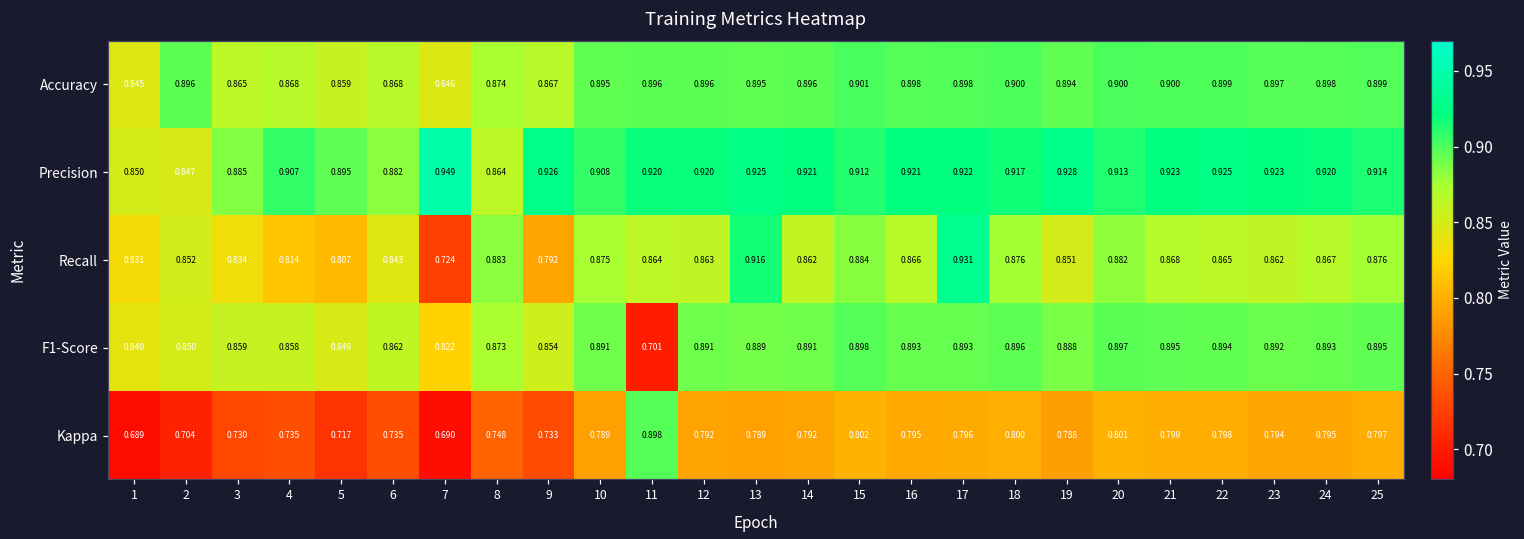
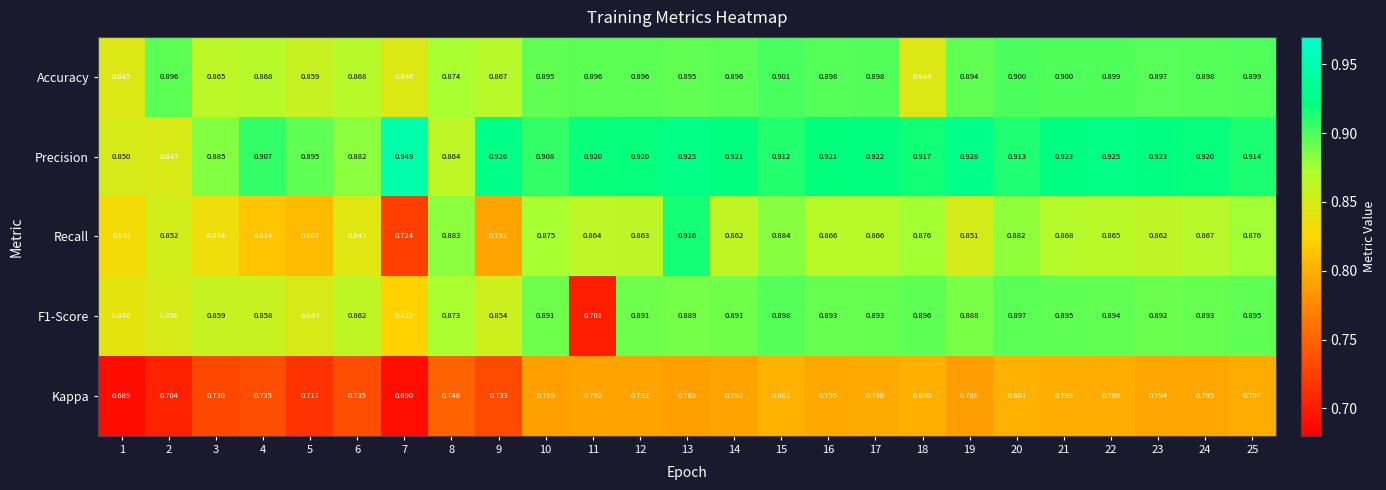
  {
    "Accuracy": {
      "1": 0.845,
      "2": 0.896,
      "3": 0.865,
      "4": 0.868,
      "5": 0.859,
      "6": 0.868,
      "7": 0.846,
      "8": 0.874,
      "9": 0.867,
      "10": 0.895,
      "11": 0.896,
      "12": 0.896,
      "13": 0.895,
      "14": 0.896,
      "15": 0.901,
      "16": 0.898,
      "17": 0.898,
-     "18": 0.900,
+     "18": 0.844,
      "19": 0.894,
      "20": 0.900,
      "21": 0.900,
      "22": 0.899,
      "23": 0.897,
      "24": 0.898,
      "25": 0.899
    },
    "Precision": {
      "1": 0.850,
      "2": 0.847,
      "3": 0.885,
      "4": 0.907,
      "5": 0.895,
      "6": 0.882,
      "7": 0.949,
      "8": 0.864,
      "9": 0.926,
      "10": 0.908,
      "11": 0.920,
      "12": 0.920,
      "13": 0.925,
      "14": 0.921,
      "15": 0.912,
      "16": 0.921,
      "17": 0.922,
      "18": 0.917,
      "19": 0.928,
      "20": 0.913,
      "21": 0.923,
      "22": 0.925,
      "23": 0.923,
      "24": 0.920,
      "25": 0.914
    },
    "Recall": {
      "1": 0.831,
      "2": 0.852,
      "3": 0.834,
      "4": 0.814,
      "5": 0.807,
      "6": 0.843,
      "7": 0.724,
      "8": 0.883,
      "9": 0.792,
      "10": 0.875,
      "11": 0.864,
      "12": 0.863,
      "13": 0.916,
      "14": 0.862,
      "15": 0.884,
      "16": 0.866,
-     "17": 0.931,
+     "17": 0.866,
      "18": 0.876,
      "19": 0.851,
      "20": 0.882,
      "21": 0.868,
      "22": 0.865,
      "23": 0.862,
      "24": 0.867,
      "25": 0.876
    },
    "F1-Score": {
      "1": 0.840,
      "2": 0.850,
      "3": 0.859,
      "4": 0.858,
      "5": 0.849,
      "6": 0.862,
      "7": 0.822,
      "8": 0.873,
      "9": 0.854,
      "10": 0.891,
      "11": 0.701,
      "12": 0.891,
      "13": 0.889,
      "14": 0.891,
      "15": 0.898,
      "16": 0.893,
      "17": 0.893,
      "18": 0.896,
      "19": 0.888,
      "20": 0.897,
      "21": 0.895,
      "22": 0.894,
      "23": 0.892,
      "24": 0.893,
      "25": 0.895
    },
    "Kappa": {
      "1": 0.689,
      "2": 0.704,
      "3": 0.730,
      "4": 0.735,
      "5": 0.717,
      "6": 0.735,
      "7": 0.690,
      "8": 0.748,
      "9": 0.733,
      "10": 0.789,
-     "11": 0.898,
+     "11": 0.792,
      "12": 0.792,
      "13": 0.789,
      "14": 0.792,
      "15": 0.802,
      "16": 0.795,
      "17": 0.796,
      "18": 0.800,
      "19": 0.788,
      "20": 0.801,
      "21": 0.799,
      "22": 0.798,
      "23": 0.794,
      "24": 0.795,
      "25": 0.797
    }
  }
